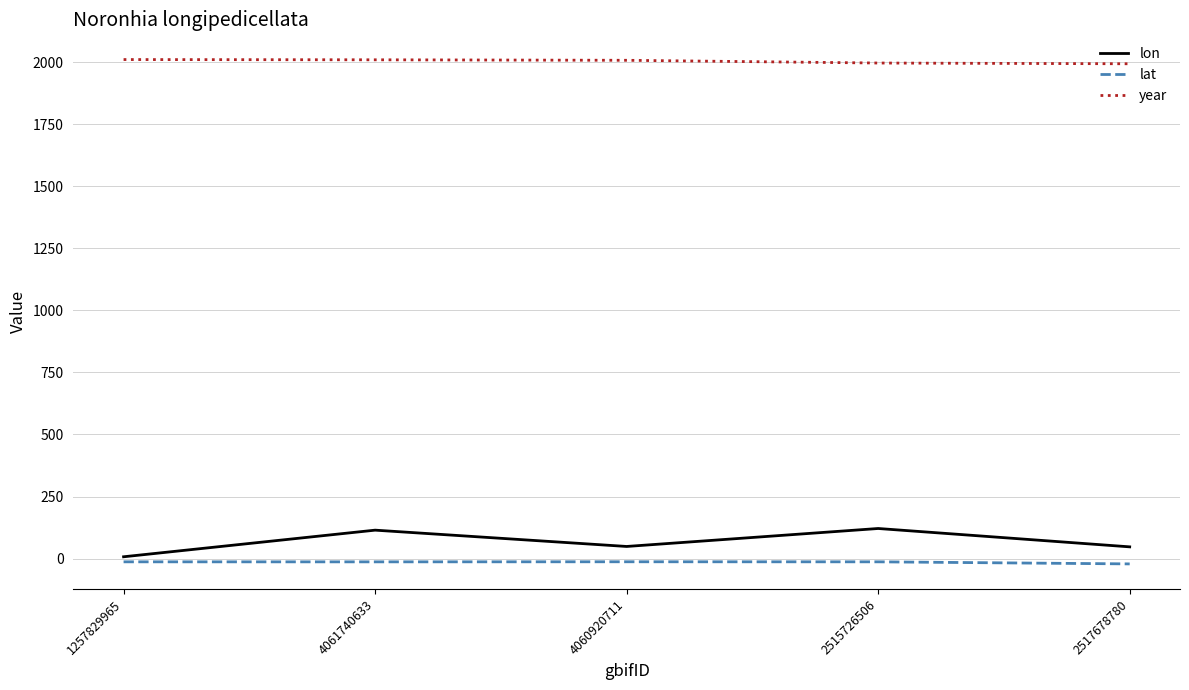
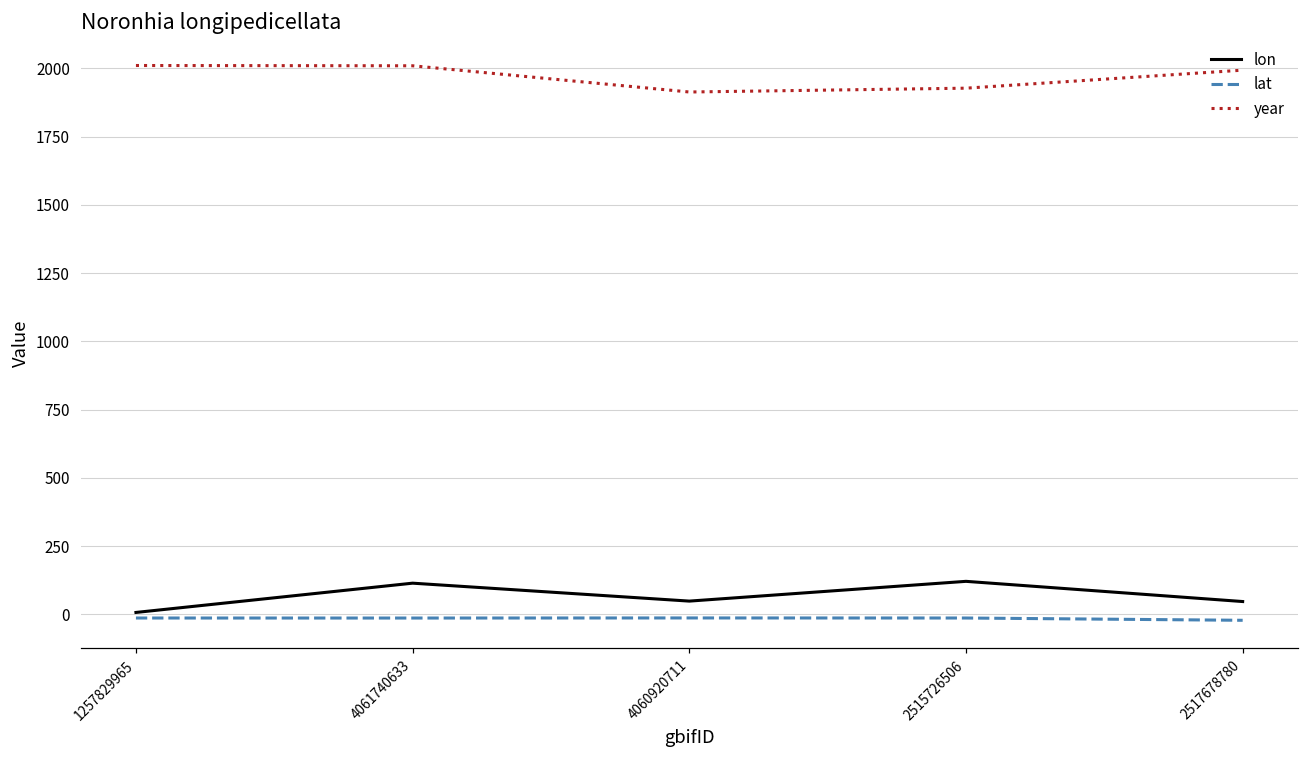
  {
    "lon": {
      "1257829965": 10,
      "4061740633": 110,
      "4060920711": 50,
      "2515726506": 120,
      "2517678780": 50
    },
    "lat": {
      "1257829965": -10,
      "4061740633": -10,
      "4060920711": -10,
      "2515726506": -10,
      "2517678780": -20
    },
    "year": {
      "1257829965": 2010,
      "4061740633": 2010,
-     "4060920711": 2010,
-     "2515726506": 2000,
+     "4060920711": 1910,
+     "2515726506": 1930,
      "2517678780": 1990
    }
  }
